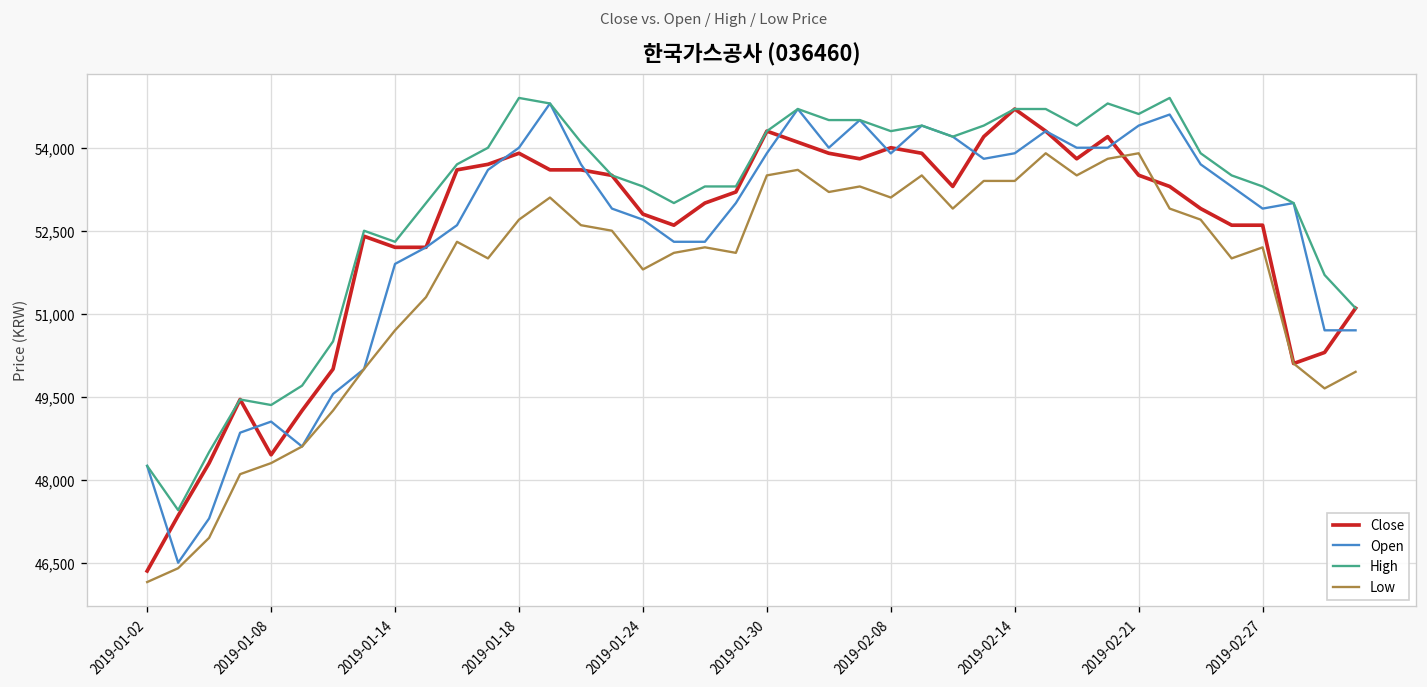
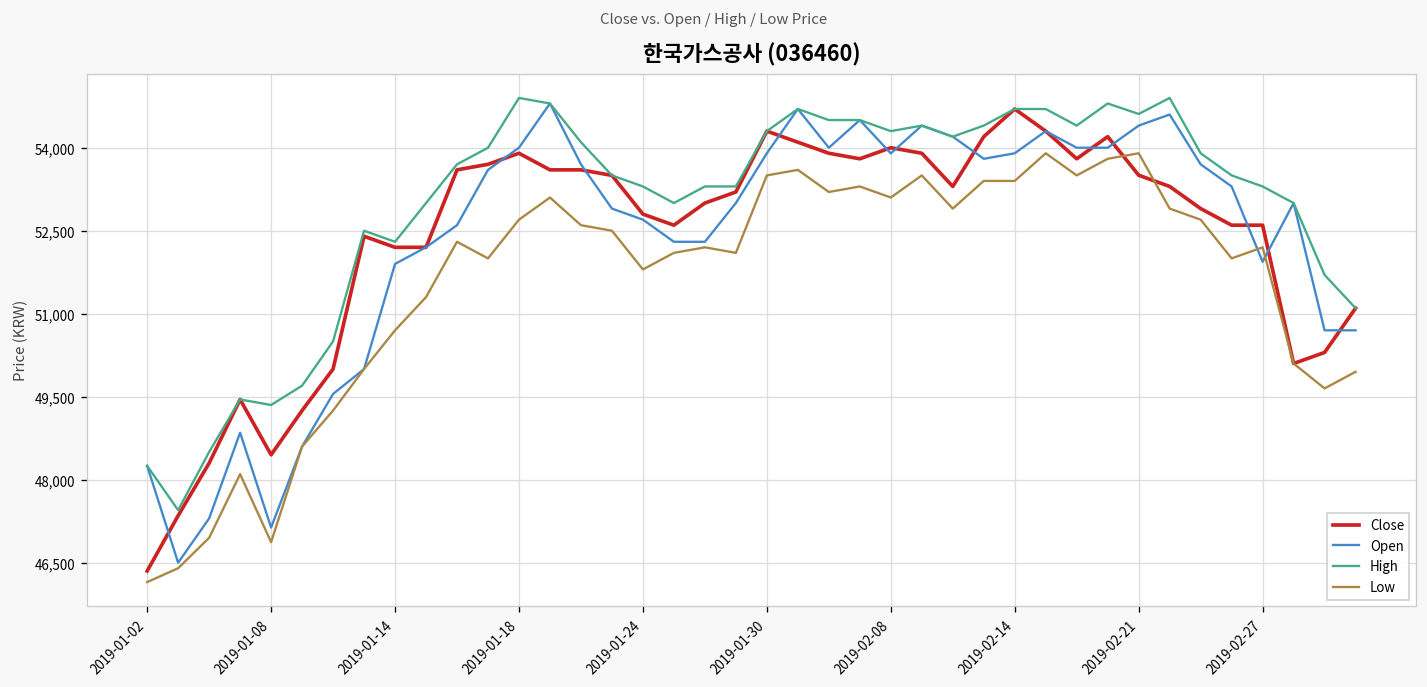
  {
    "Close": {
      "2019-01-02": "46,400",
      "2019-01-08": "48,500",
      "2019-01-14": "52,200",
      "2019-01-18": "53,900",
      "2019-01-24": "52,800",
      "2019-02-08": "54,000",
      "2019-02-21": "53,500",
      "2019-02-27": "52,600"
    },
    "Open": {
-     "2019-01-08": "49,100",
+     "2019-01-08": "47,100",
      "2019-01-14": "51,900",
      "2019-01-18": "54,000",
      "2019-01-24": "52,700",
      "2019-01-30": "53,900",
      "2019-02-08": "53,900",
      "2019-02-14": "53,900",
      "2019-02-21": "54,400",
-     "2019-02-27": "52,900"
+     "2019-02-27": "51,900"
    },
    "High": {
      "2019-01-08": "49,400",
      "2019-01-14": "52,300",
      "2019-01-18": "54,900",
      "2019-01-24": "53,300",
      "2019-02-08": "54,300",
      "2019-02-21": "54,600",
      "2019-02-27": "53,300"
    },
    "Low": {
      "2019-01-02": "46,200",
-     "2019-01-08": "48,300",
+     "2019-01-08": "46,900",
      "2019-01-14": "50,700",
      "2019-01-18": "52,700",
      "2019-01-24": "51,800",
      "2019-01-30": "53,500",
      "2019-02-08": "53,100",
      "2019-02-14": "53,400",
      "2019-02-21": "53,900",
      "2019-02-27": "52,200"
    }
  }
